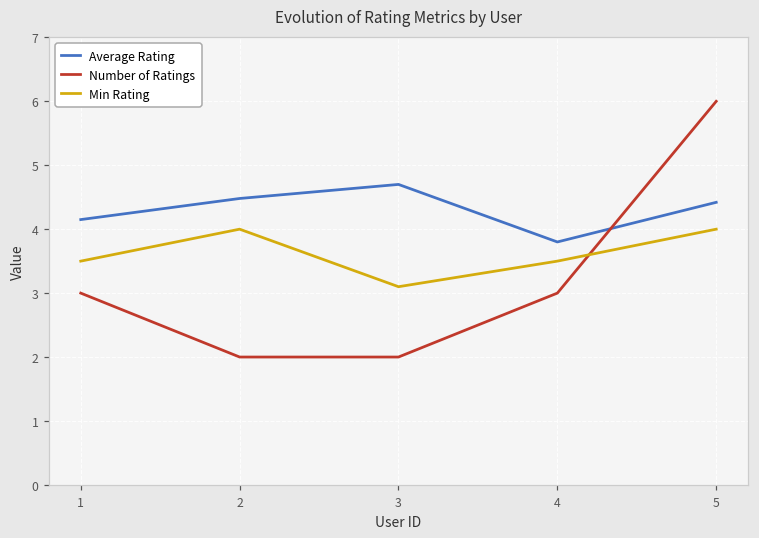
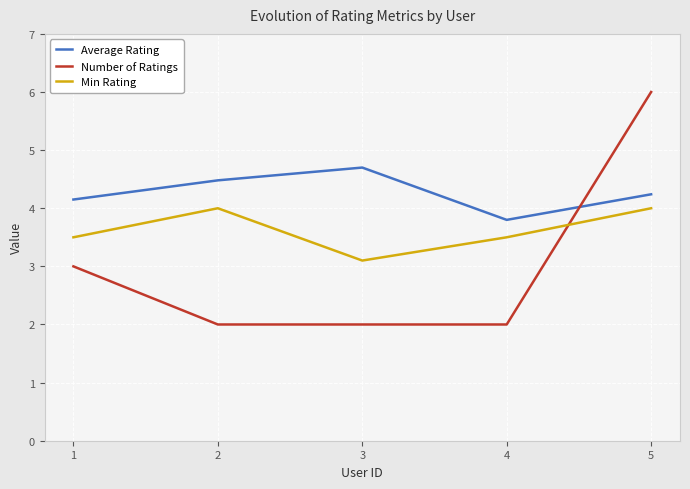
  {
    "Average Rating": {
      "1": 4.2,
      "2": 4.5,
      "3": 4.7,
      "4": 3.8,
-     "5": 4.4
+     "5": 4.2
    },
    "Number of Ratings": {
      "1": 3,
      "2": 2,
      "3": 2,
-     "4": 3,
+     "4": 2,
      "5": 6
    },
    "Min Rating": {
      "1": 3.5,
      "2": 4.0,
      "3": 3.1,
      "4": 3.5,
      "5": 4.0
    }
  }
